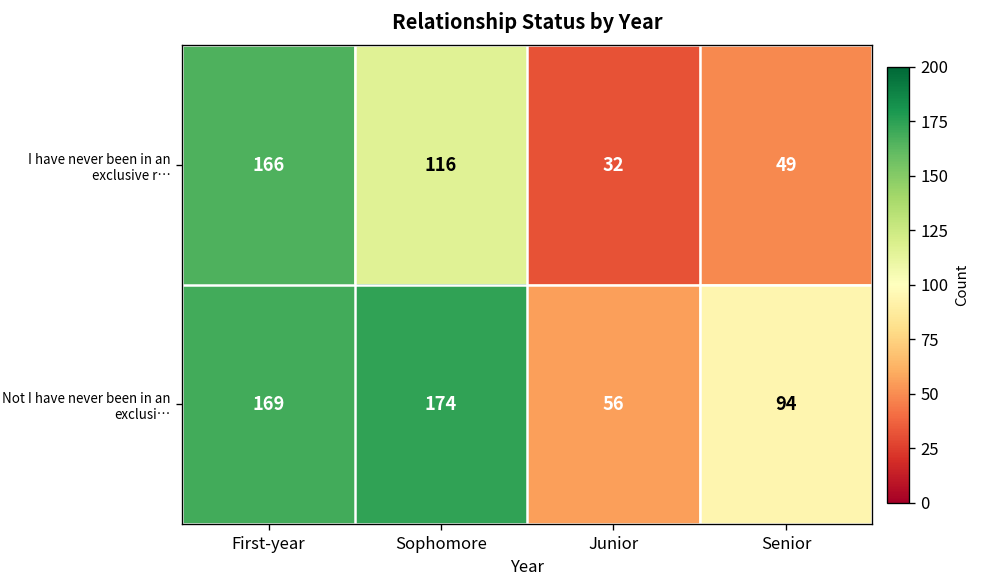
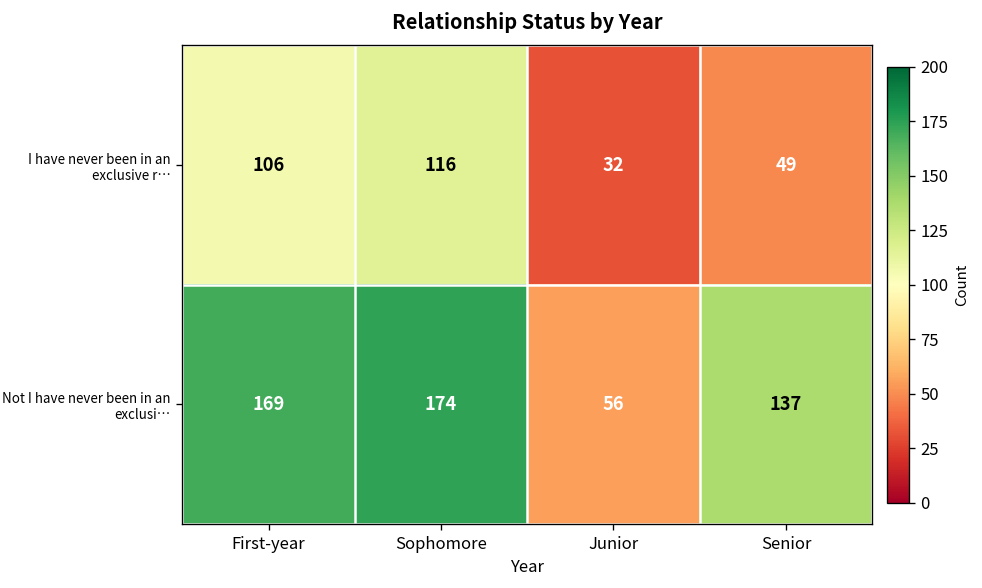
  {
    "I have never been in an exclusive r…": {
-     "First-year": 166,
+     "First-year": 106,
      "Sophomore": 116,
      "Junior": 32,
      "Senior": 49
    },
    "Not I have never been in an exclusi…": {
      "First-year": 169,
      "Sophomore": 174,
      "Junior": 56,
-     "Senior": 94
+     "Senior": 137
    }
  }
